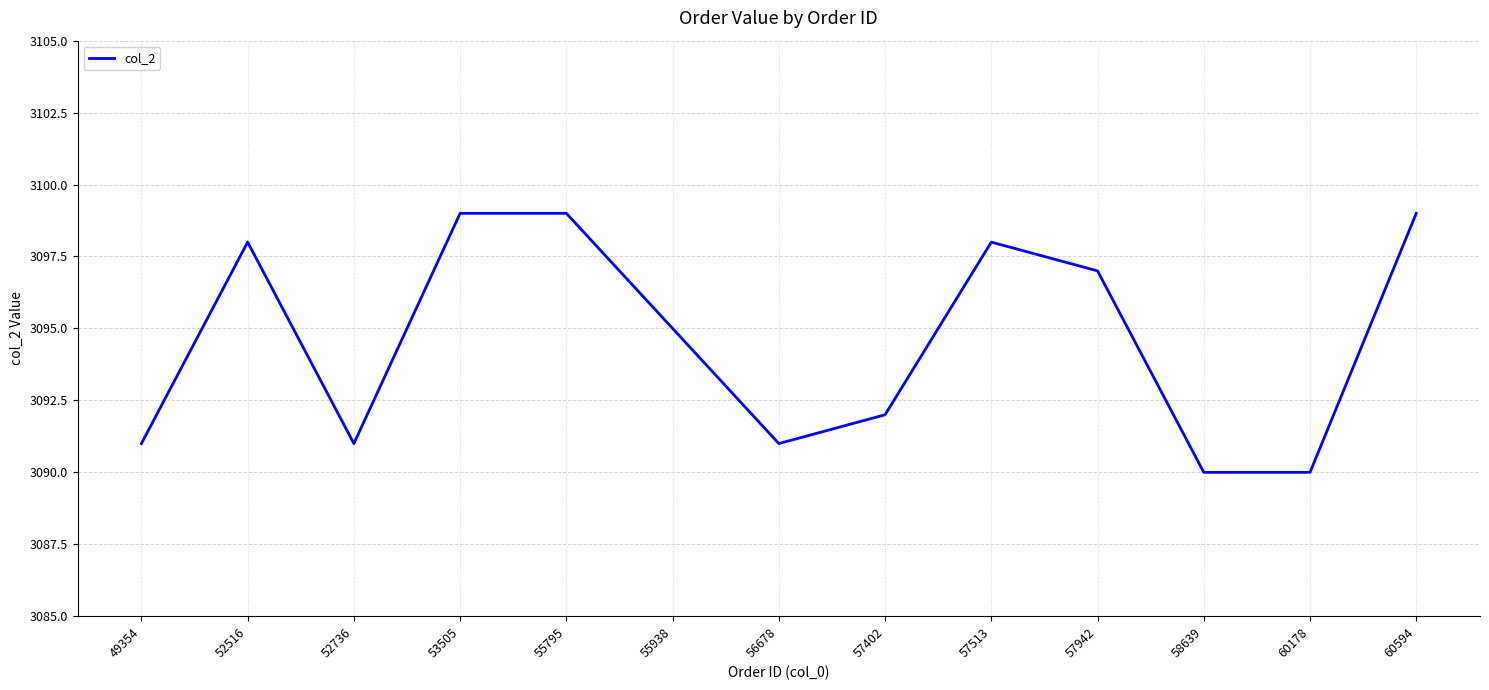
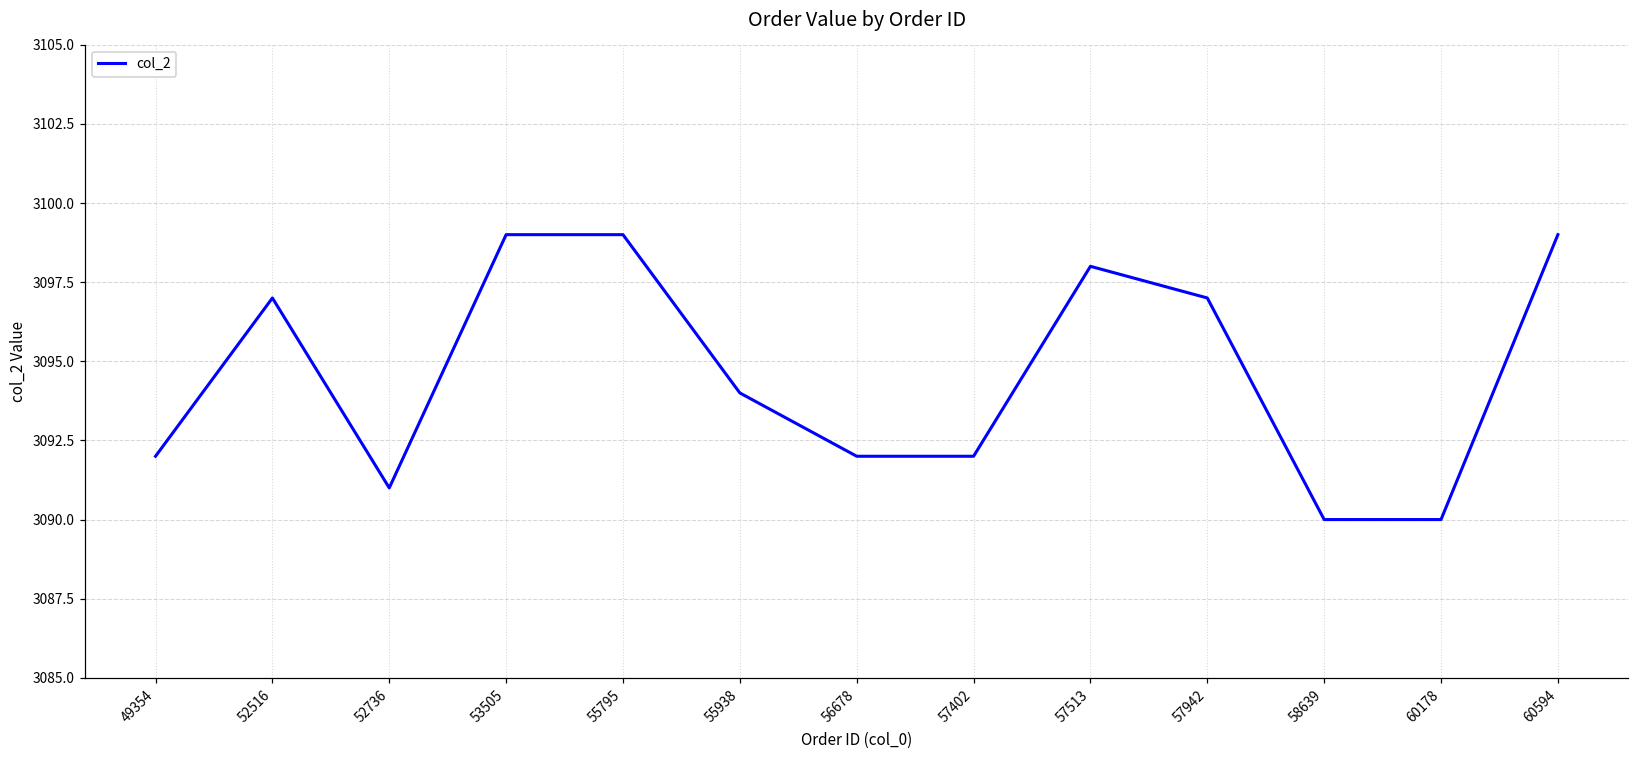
  {
-   "49354": 3091,
-   "52516": 3098,
+   "49354": 3092,
+   "52516": 3097,
    "52736": 3091,
    "53505": 3099,
    "55795": 3099,
-   "55938": 3095,
-   "56678": 3091,
+   "55938": 3094,
+   "56678": 3092,
    "57402": 3092,
    "57513": 3098,
    "57942": 3097,
    "58639": 3090,
    "60178": 3090,
    "60594": 3099
  }
